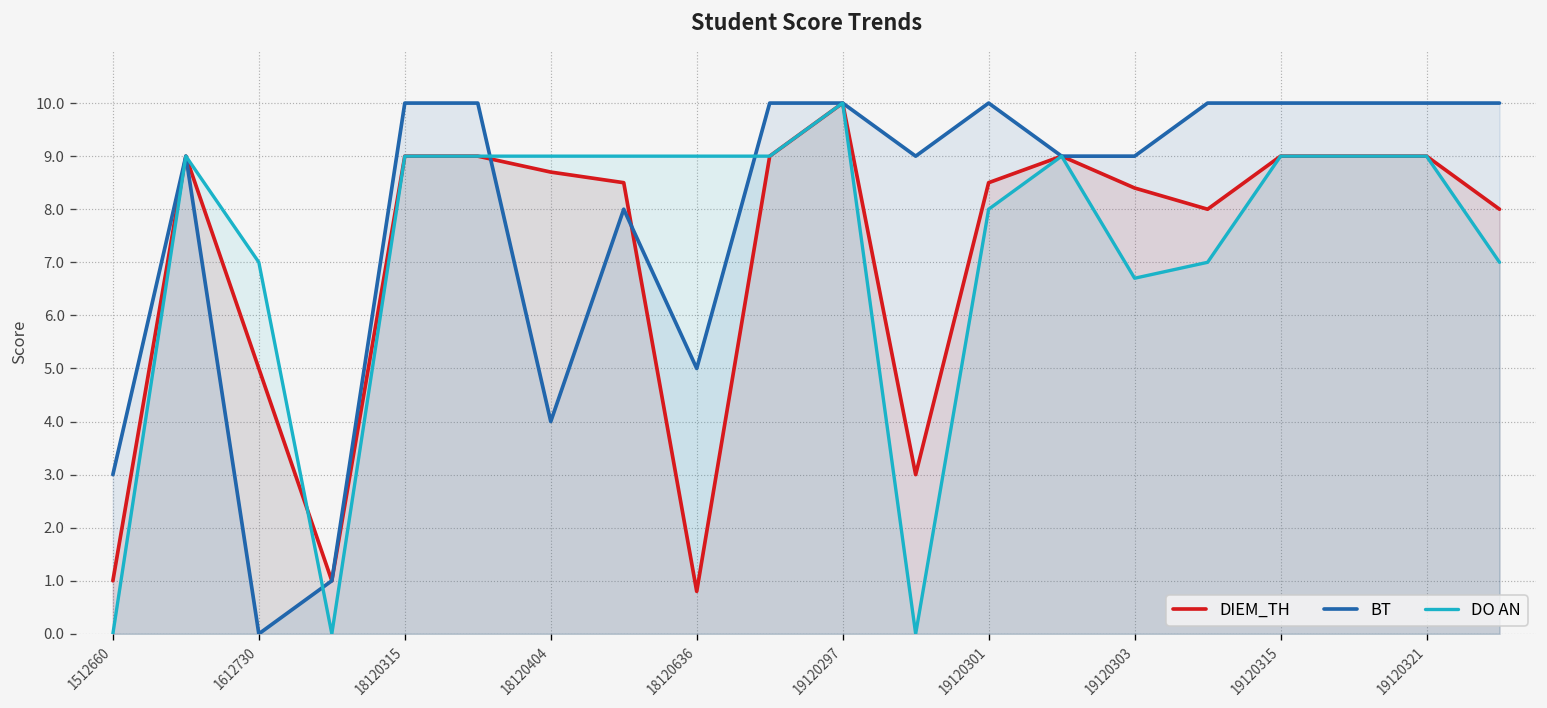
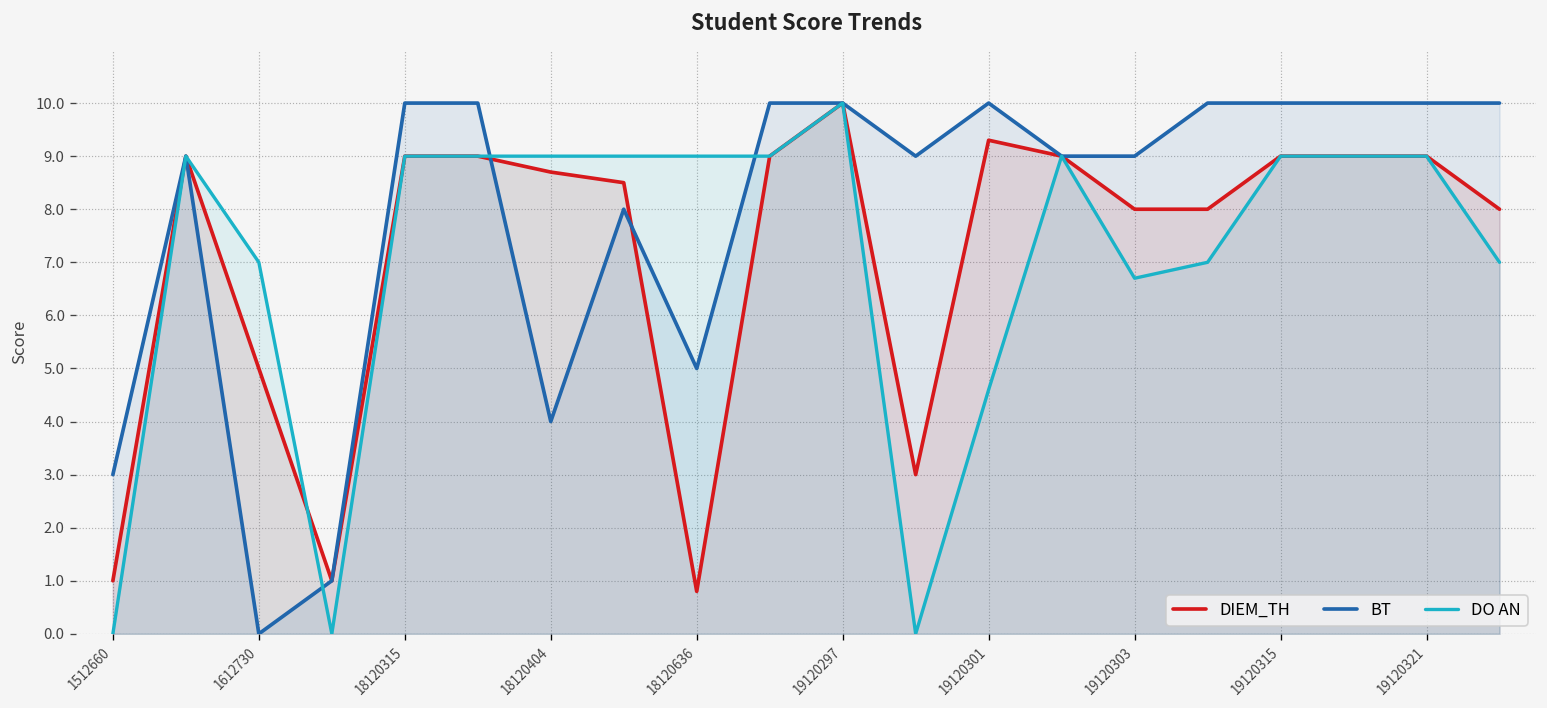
  {
    "DIEM_TH": {
      "1512660": 1.0,
      "1612730": 5.0,
      "18120404": 8.7,
      "18120636": 0.8,
-     "19120301": 8.5,
-     "19120303": 8.4
+     "19120301": 9.3,
+     "19120303": 8.0
    },
    "BT": {
      "1512660": 3.0,
      "1612730": 0.0,
      "18120315": 10.0,
      "18120404": 4.0,
      "18120636": 5.0,
      "19120301": 10.0,
      "19120303": 9.0,
      "19120315": 10.0,
      "19120321": 10.0
    },
    "DO AN": {
      "1512660": 0.0,
      "1612730": 7.0,
      "18120404": 9.0,
      "18120636": 9.0,
-     "19120301": 8.0,
+     "19120301": 4.6,
      "19120303": 6.7
    }
  }
